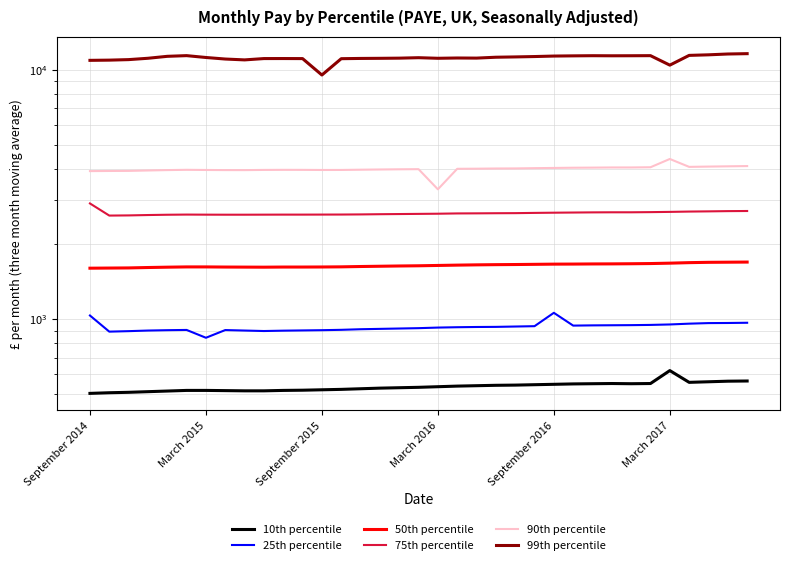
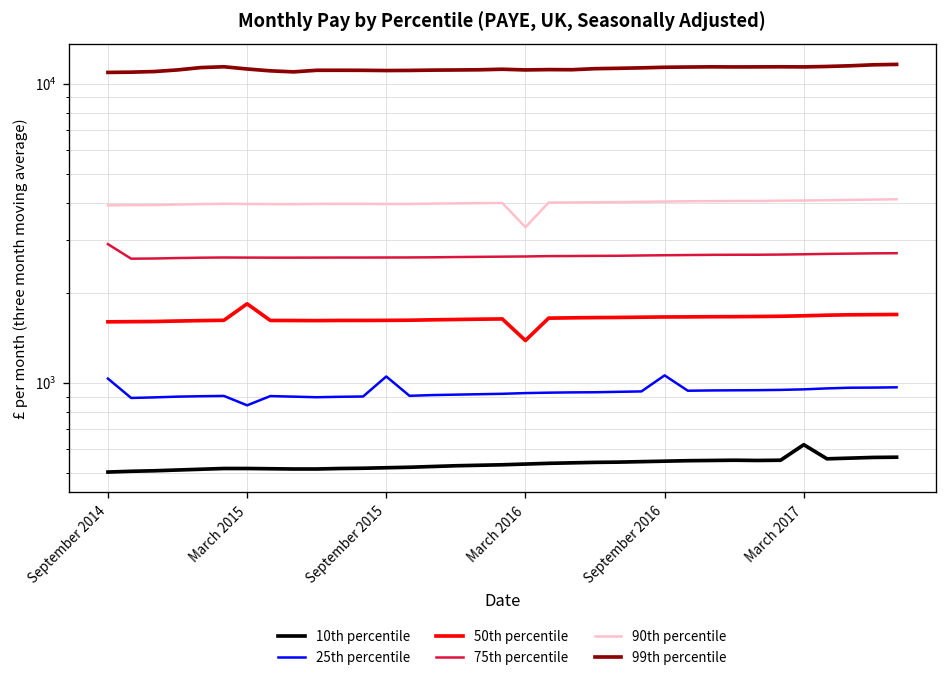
  {
    "10th percentile": {
      "September 2014": 500,
      "March 2015": 520,
      "September 2015": 520,
      "March 2016": 540,
      "September 2016": 550,
      "March 2017": 620
    },
    "25th percentile": {
      "September 2014": 1030,
      "March 2015": 840,
-     "September 2015": 900,
+     "September 2015": 1050,
      "March 2016": 930,
      "September 2016": 1060,
      "March 2017": 950
    },
    "50th percentile": {
      "September 2014": 1600,
-     "March 2015": 1600,
+     "March 2015": 1800,
      "September 2015": 1600,
-     "March 2016": 1600,
+     "March 2016": 1400,
      "September 2016": 1700,
      "March 2017": 1700
    },
    "75th percentile": {
      "September 2014": 2900,
      "March 2015": 2600,
      "September 2015": 2600,
      "March 2016": 2600,
      "September 2016": 2700,
      "March 2017": 2700
    },
    "90th percentile": {
      "September 2014": 3900,
      "March 2015": 4000,
      "September 2015": 4000,
      "March 2016": 3300,
      "September 2016": 4000,
-     "March 2017": 4400
+     "March 2017": 4100
    },
    "99th percentile": {
      "September 2014": 11000,
      "March 2015": 11000,
-     "September 2015": 9500,
+     "September 2015": 11000,
      "March 2016": 11000,
      "September 2016": 11000,
-     "March 2017": 10400
+     "March 2017": 11000
    }
  }
